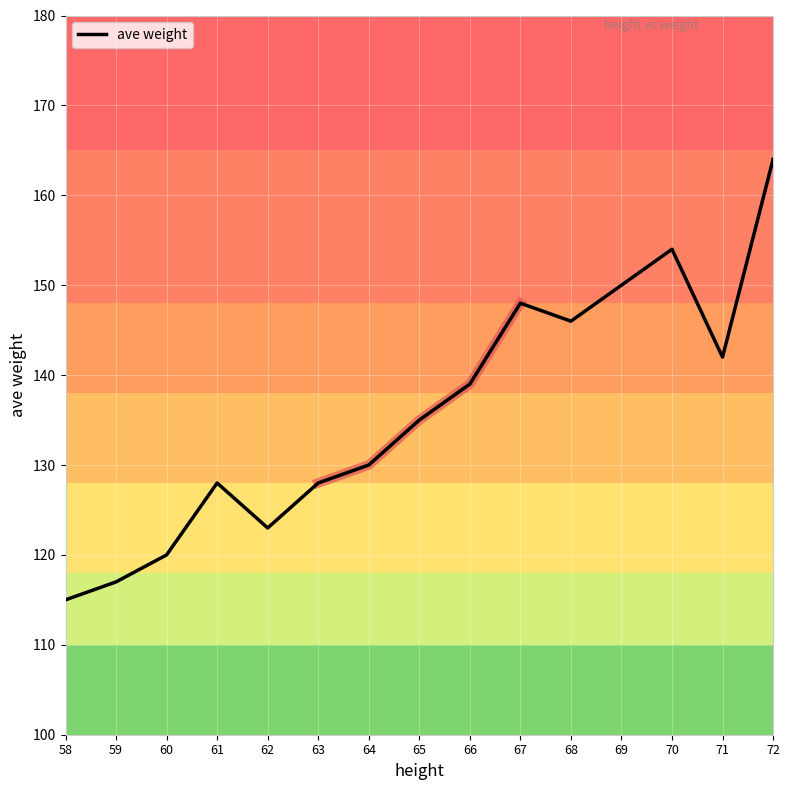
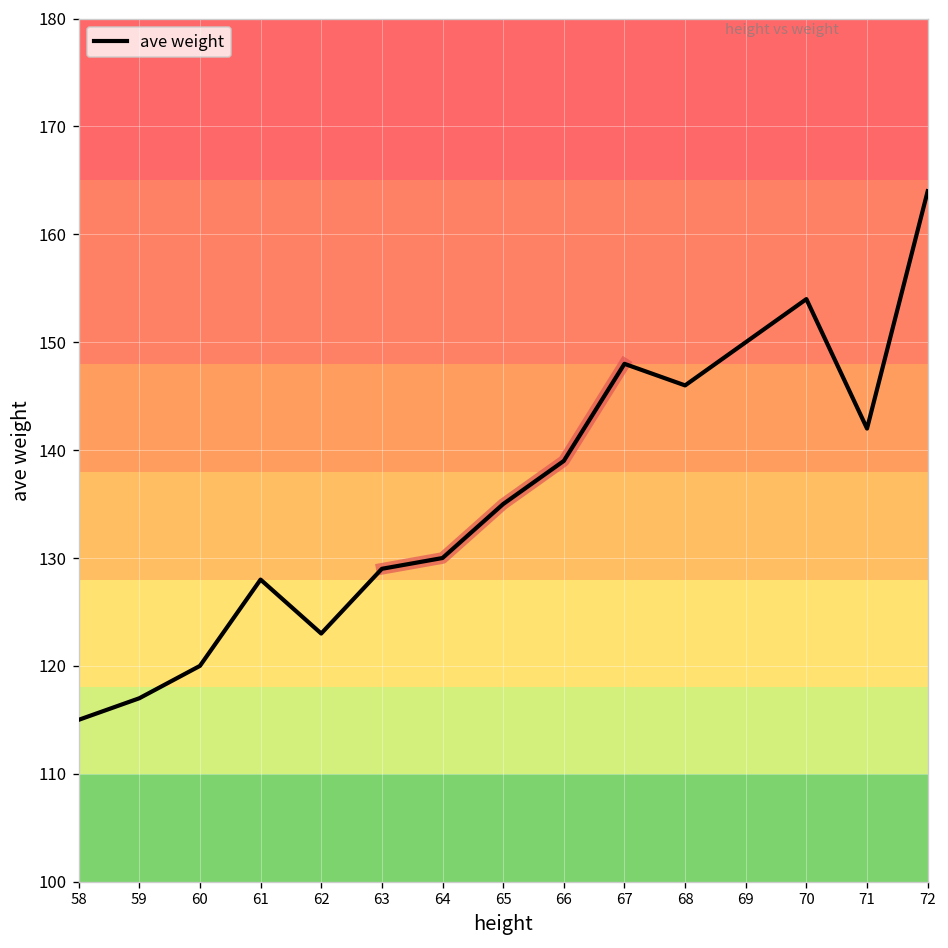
  {
    "ave weight": {
      "58": 115,
      "59": 117,
      "60": 120,
      "61": 128,
      "62": 123,
-     "63": 128,
+     "63": 129,
      "68": 146,
      "69": 150,
      "70": 154,
      "71": 142,
      "72": 164
    }
  }
